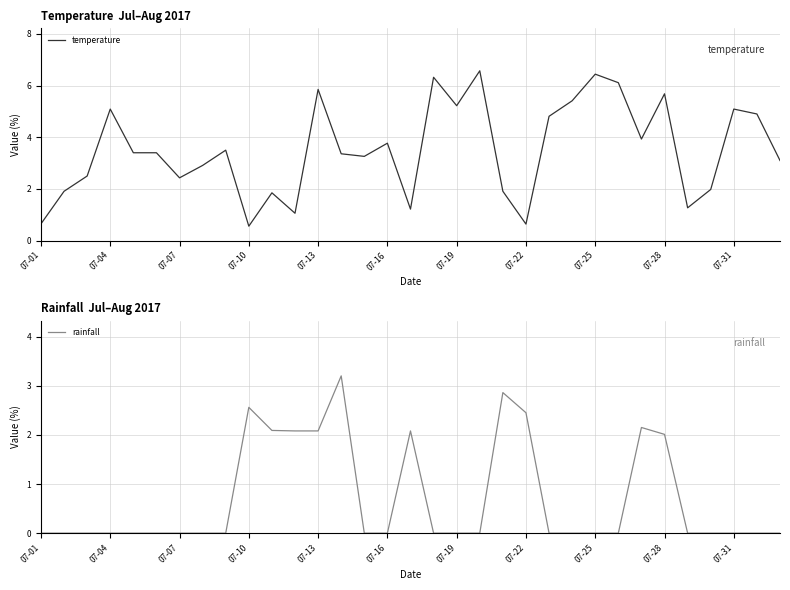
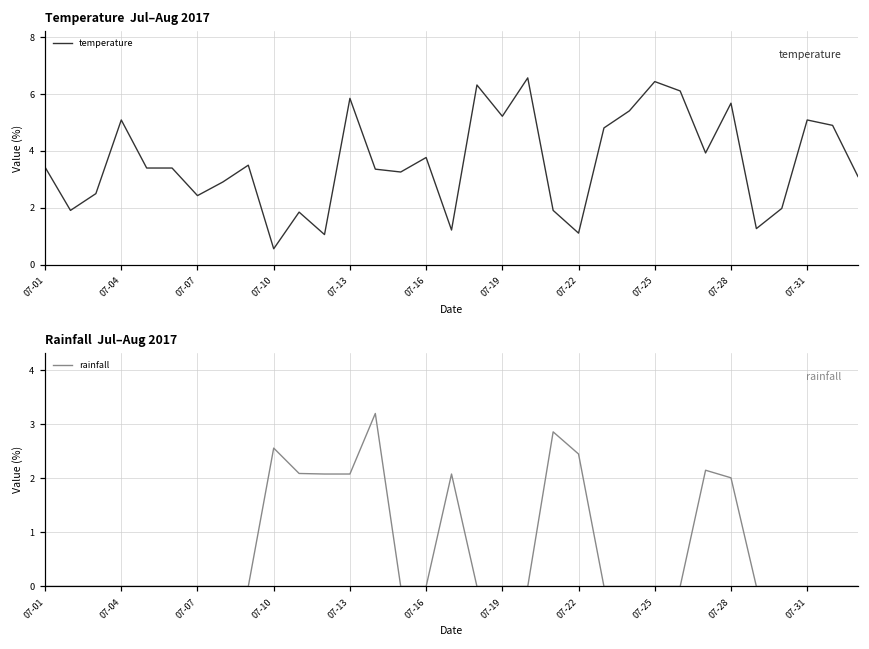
  {
    "Temperature Jul–Aug 2017": {
-     "07-01": 0.7,
+     "07-01": 3.4,
      "07-04": 5.1,
      "07-07": 2.4,
      "07-10": 0.6,
      "07-13": 5.9,
      "07-16": 3.8,
      "07-19": 5.2,
-     "07-22": 0.6,
+     "07-22": 1.1,
      "07-25": 6.4,
      "07-28": 5.7,
      "07-31": 5.1
    },
    "Rainfall Jul–Aug 2017": {
      "07-01": 0.0,
      "07-04": 0.0,
      "07-07": 0.0,
      "07-10": 2.6,
      "07-13": 2.1,
      "07-16": 0.0,
      "07-19": 0.0,
      "07-22": 2.5,
      "07-25": 0.0,
      "07-28": 2.0,
      "07-31": 0.0
    }
  }
